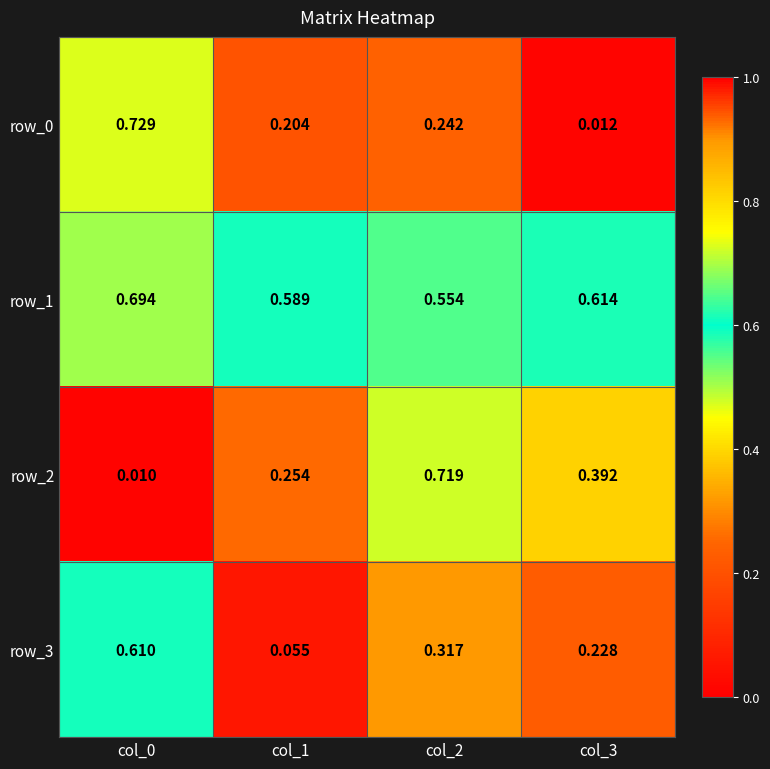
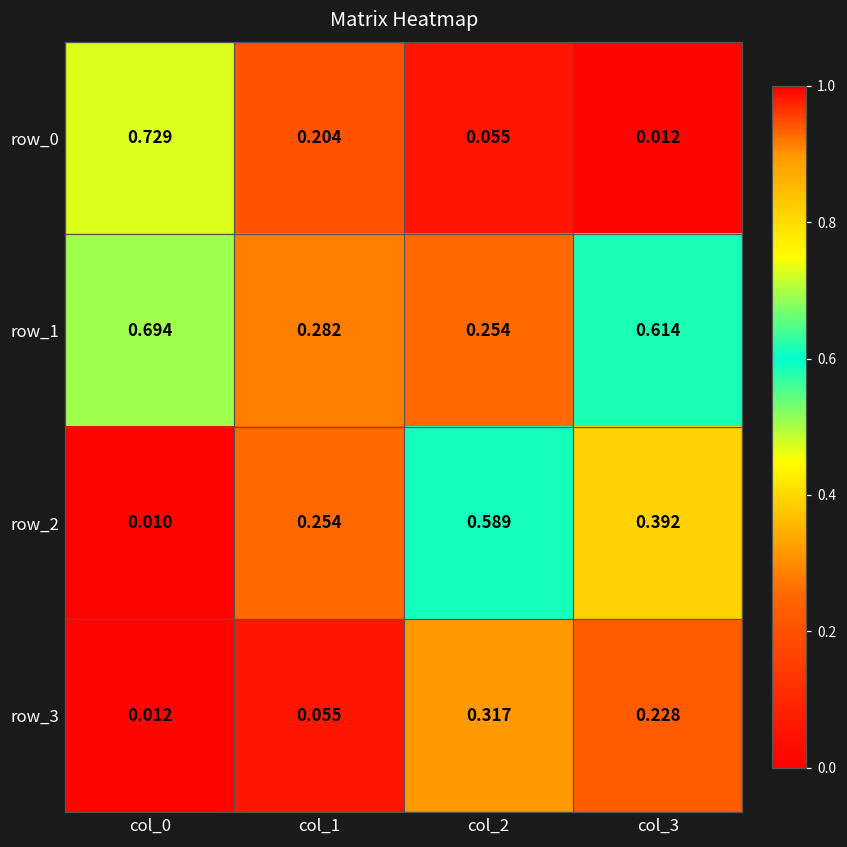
  {
    "row_0": {
      "col_0": 0.729,
      "col_1": 0.204,
-     "col_2": 0.242,
+     "col_2": 0.055,
      "col_3": 0.012
    },
    "row_1": {
      "col_0": 0.694,
-     "col_1": 0.589,
-     "col_2": 0.554,
+     "col_1": 0.282,
+     "col_2": 0.254,
      "col_3": 0.614
    },
    "row_2": {
      "col_0": 0.010,
      "col_1": 0.254,
-     "col_2": 0.719,
+     "col_2": 0.589,
      "col_3": 0.392
    },
    "row_3": {
-     "col_0": 0.610,
+     "col_0": 0.012,
      "col_1": 0.055,
      "col_2": 0.317,
      "col_3": 0.228
    }
  }
